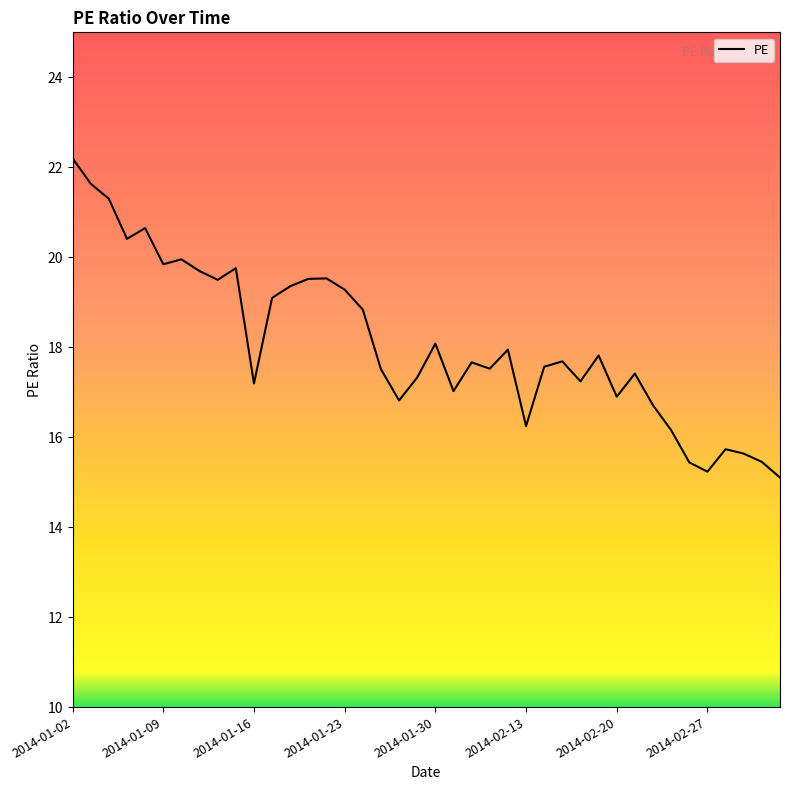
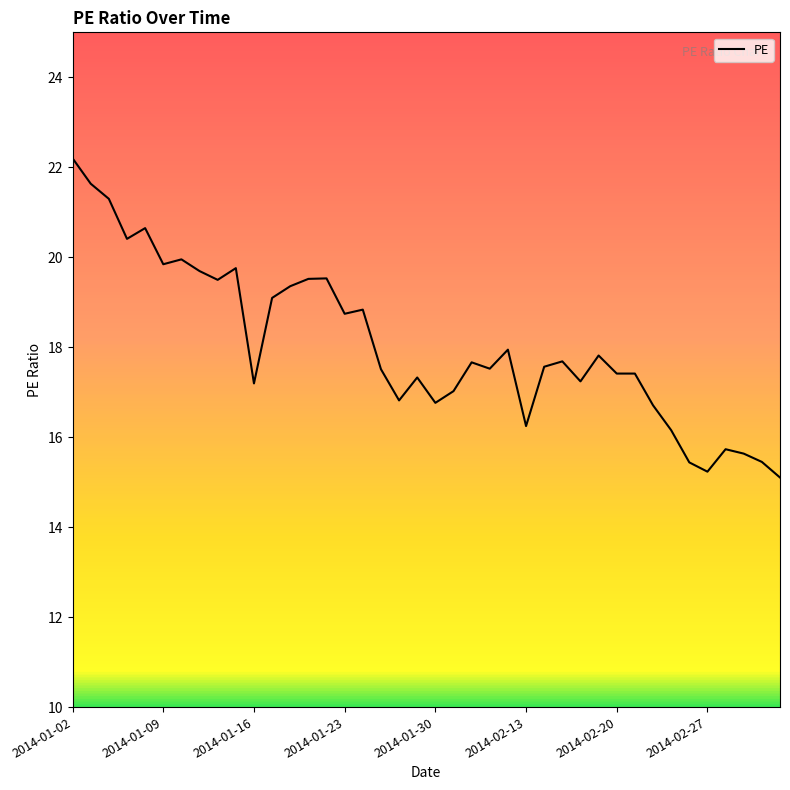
  {
    "2014-01-02": 22.2,
    "2014-01-09": 19.8,
    "2014-01-16": 17.2,
-   "2014-01-23": 19.3,
-   "2014-01-30": 18.1,
+   "2014-01-23": 18.7,
+   "2014-01-30": 16.8,
    "2014-02-13": 16.2,
-   "2014-02-20": 16.9,
+   "2014-02-20": 17.4,
    "2014-02-27": 15.2
  }
